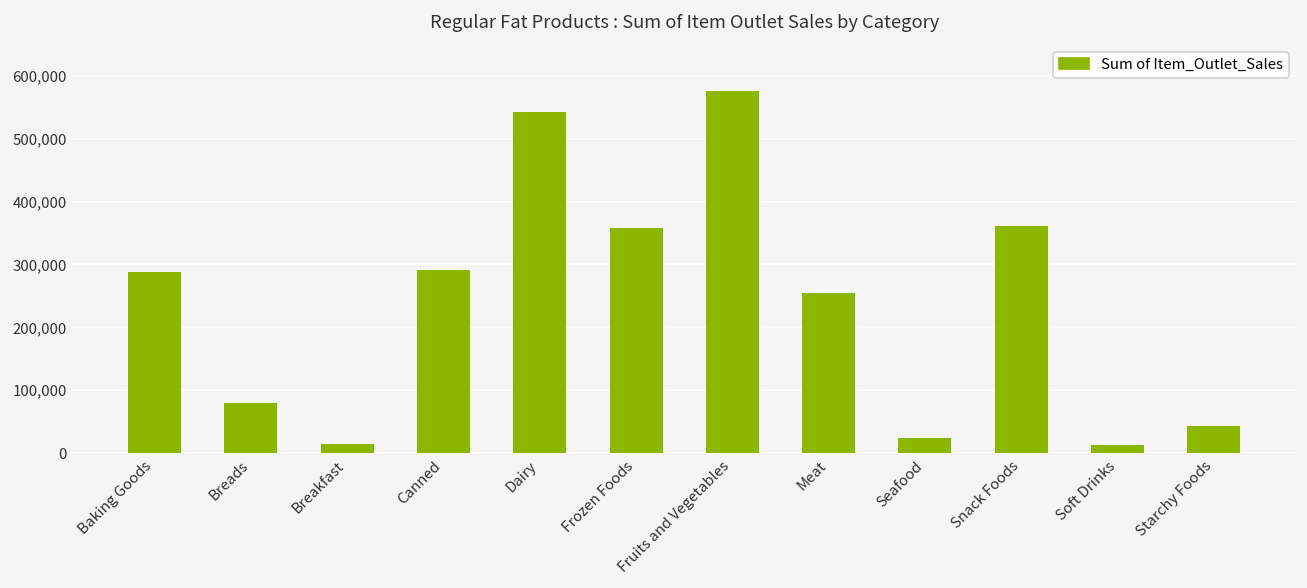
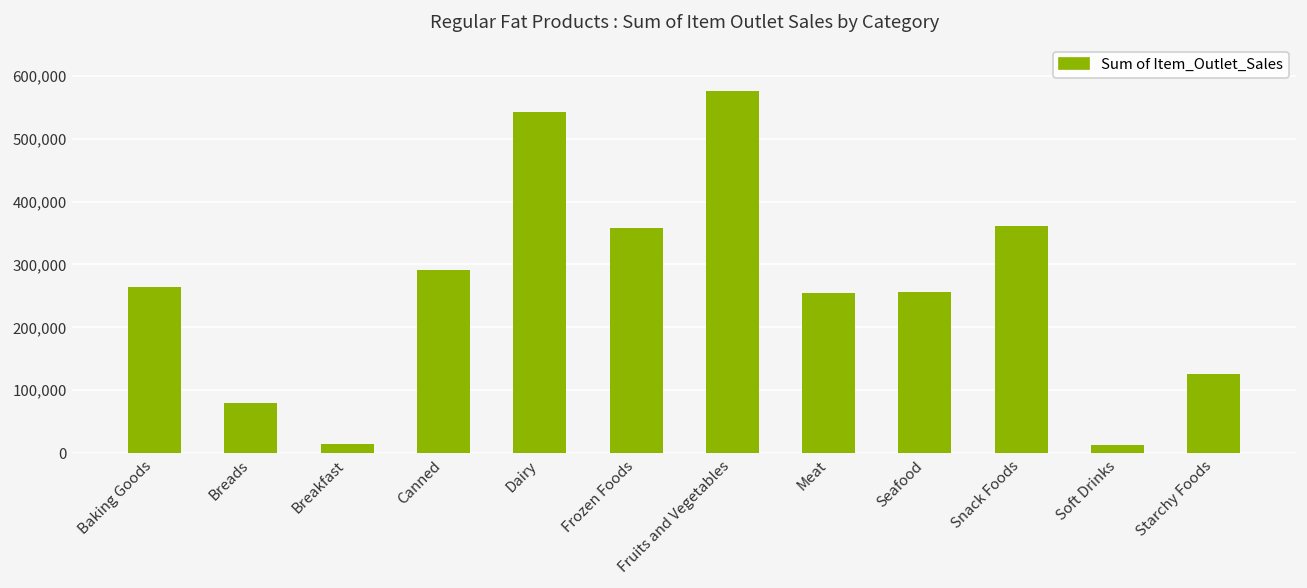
  {
-   "Baking Goods": "290,000",
+   "Baking Goods": "260,000",
    "Breads": "80,000",
    "Breakfast": "10,000",
    "Canned": "290,000",
    "Dairy": "540,000",
    "Frozen Foods": "360,000",
    "Fruits and Vegetables": "580,000",
    "Meat": "250,000",
-   "Seafood": "20,000",
+   "Seafood": "260,000",
    "Snack Foods": "360,000",
    "Soft Drinks": "10,000",
-   "Starchy Foods": "40,000"
+   "Starchy Foods": "130,000"
  }
